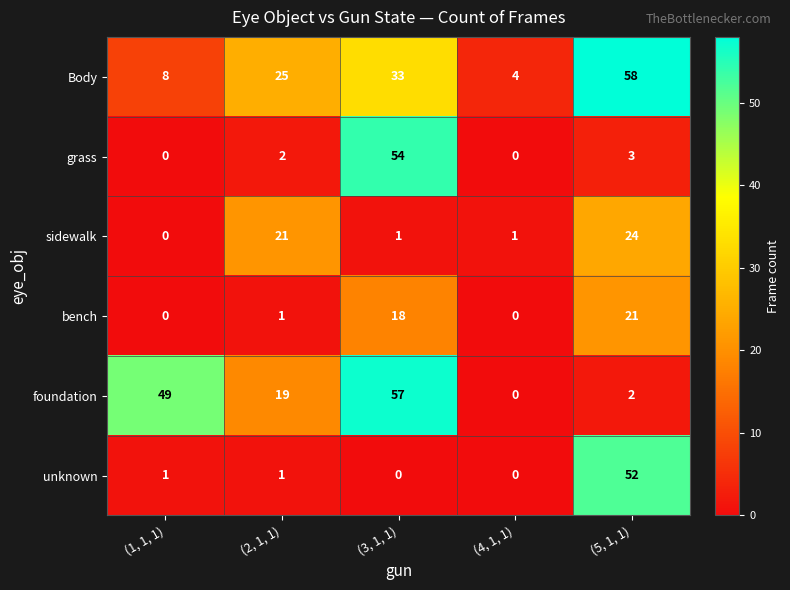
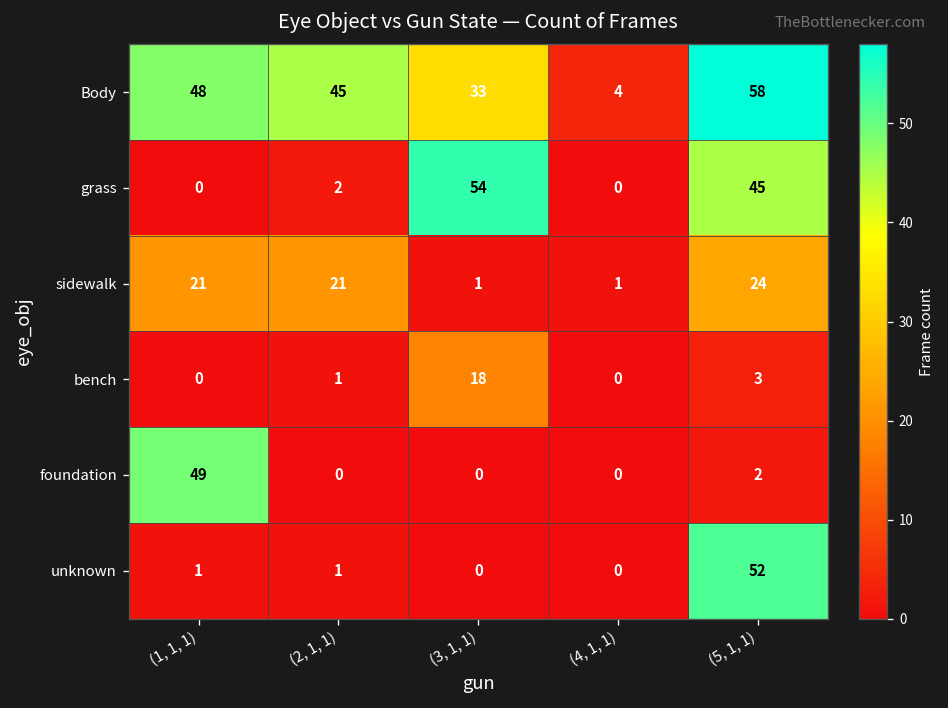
  {
    "Body": {
-     "(1, 1, 1)": 8,
-     "(2, 1, 1)": 25,
+     "(1, 1, 1)": 48,
+     "(2, 1, 1)": 45,
      "(3, 1, 1)": 33,
      "(4, 1, 1)": 4,
      "(5, 1, 1)": 58
    },
    "grass": {
      "(1, 1, 1)": 0,
      "(2, 1, 1)": 2,
      "(3, 1, 1)": 54,
      "(4, 1, 1)": 0,
-     "(5, 1, 1)": 3
+     "(5, 1, 1)": 45
    },
    "sidewalk": {
-     "(1, 1, 1)": 0,
+     "(1, 1, 1)": 21,
      "(2, 1, 1)": 21,
      "(3, 1, 1)": 1,
      "(4, 1, 1)": 1,
      "(5, 1, 1)": 24
    },
    "bench": {
      "(1, 1, 1)": 0,
      "(2, 1, 1)": 1,
      "(3, 1, 1)": 18,
      "(4, 1, 1)": 0,
-     "(5, 1, 1)": 21
+     "(5, 1, 1)": 3
    },
    "foundation": {
      "(1, 1, 1)": 49,
-     "(2, 1, 1)": 19,
-     "(3, 1, 1)": 57,
+     "(2, 1, 1)": 0,
+     "(3, 1, 1)": 0,
      "(4, 1, 1)": 0,
      "(5, 1, 1)": 2
    },
    "unknown": {
      "(1, 1, 1)": 1,
      "(2, 1, 1)": 1,
      "(3, 1, 1)": 0,
      "(4, 1, 1)": 0,
      "(5, 1, 1)": 52
    }
  }
